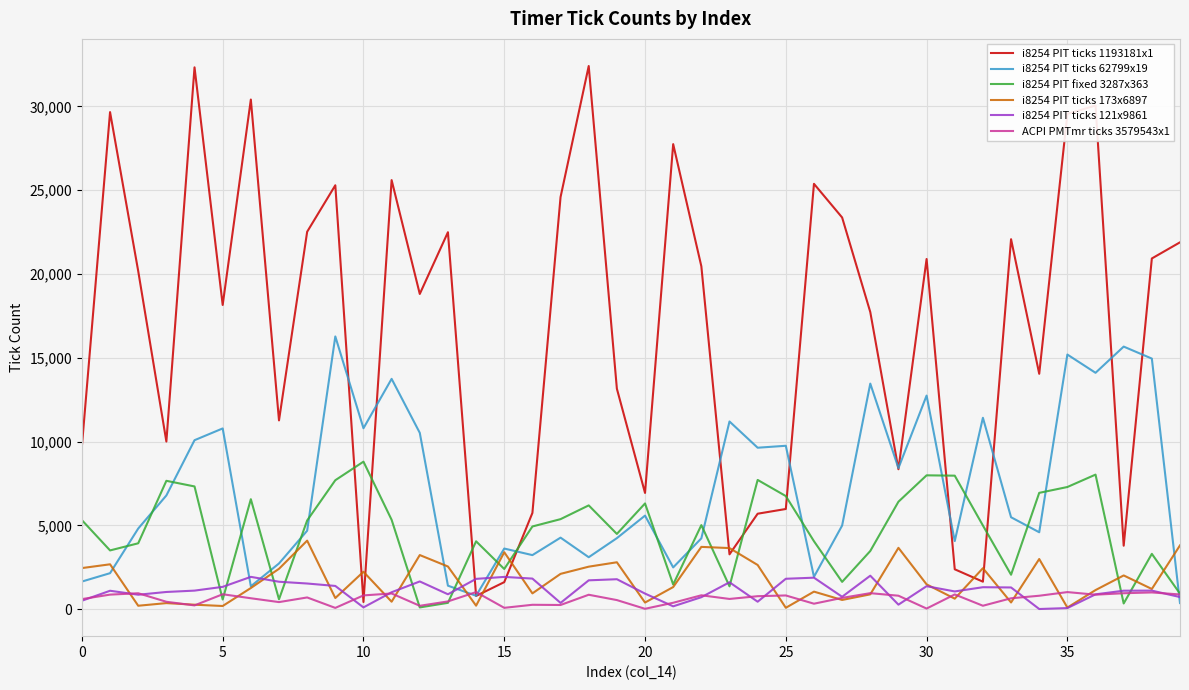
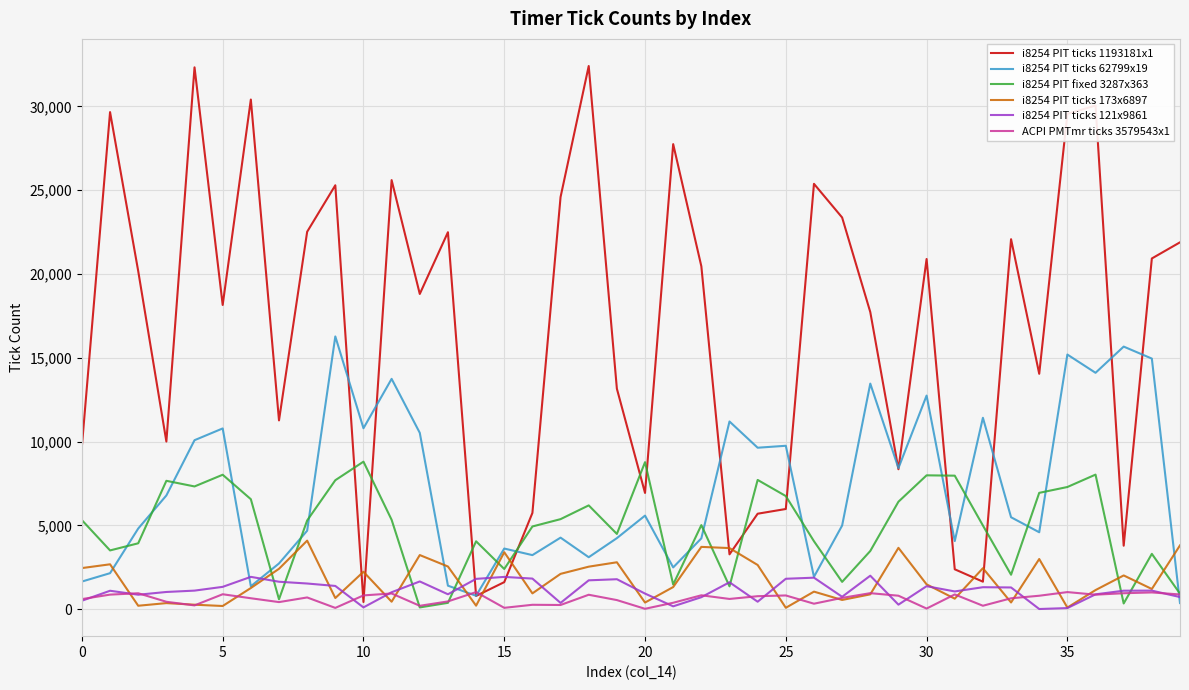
  {
    "i8254 PIT ticks 1193181x1": {
      "0": "9,700",
      "5": "18,200",
      "10": "400",
      "15": "1,600",
      "20": "6,900",
      "25": "6,000",
      "30": "20,900"
    },
    "i8254 PIT ticks 62799x19": {
      "0": "1,600",
      "5": "10,800",
      "10": "10,800",
      "15": "3,600",
      "20": "5,600",
      "25": "9,700",
      "30": "12,700",
      "35": "15,200"
    },
    "i8254 PIT fixed 3287x363": {
      "0": "5,300",
-     "5": "600",
+     "5": "8,000",
      "10": "8,800",
      "15": "2,400",
-     "20": "6,300",
+     "20": "8,800",
      "25": "6,700",
      "30": "8,000",
      "35": "7,300"
    },
    "i8254 PIT ticks 173x6897": {
      "0": "2,400",
      "5": "200",
      "10": "2,200",
      "15": "3,400",
      "20": "400",
      "25": "100"
    },
    "i8254 PIT ticks 121x9861": {
      "5": "1,300",
      "10": "100",
      "15": "1,900",
      "20": "900",
      "25": "1,800"
    },
    "ACPI PMTmr ticks 3579543x1": {
      "5": "900",
      "10": "800",
      "15": "100",
      "20": "0",
      "25": "800",
      "30": "0",
      "35": "1,000"
    }
  }
